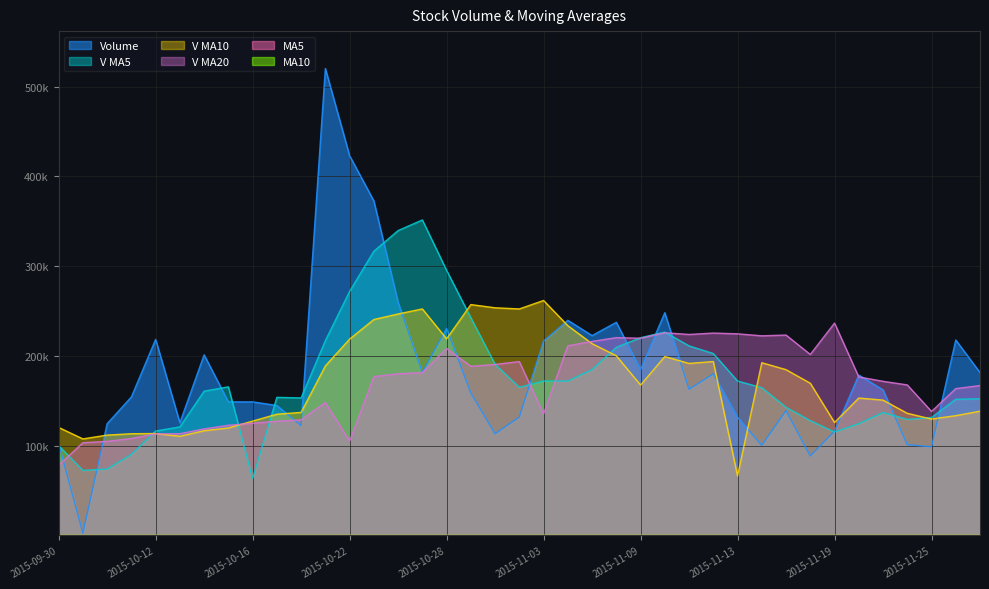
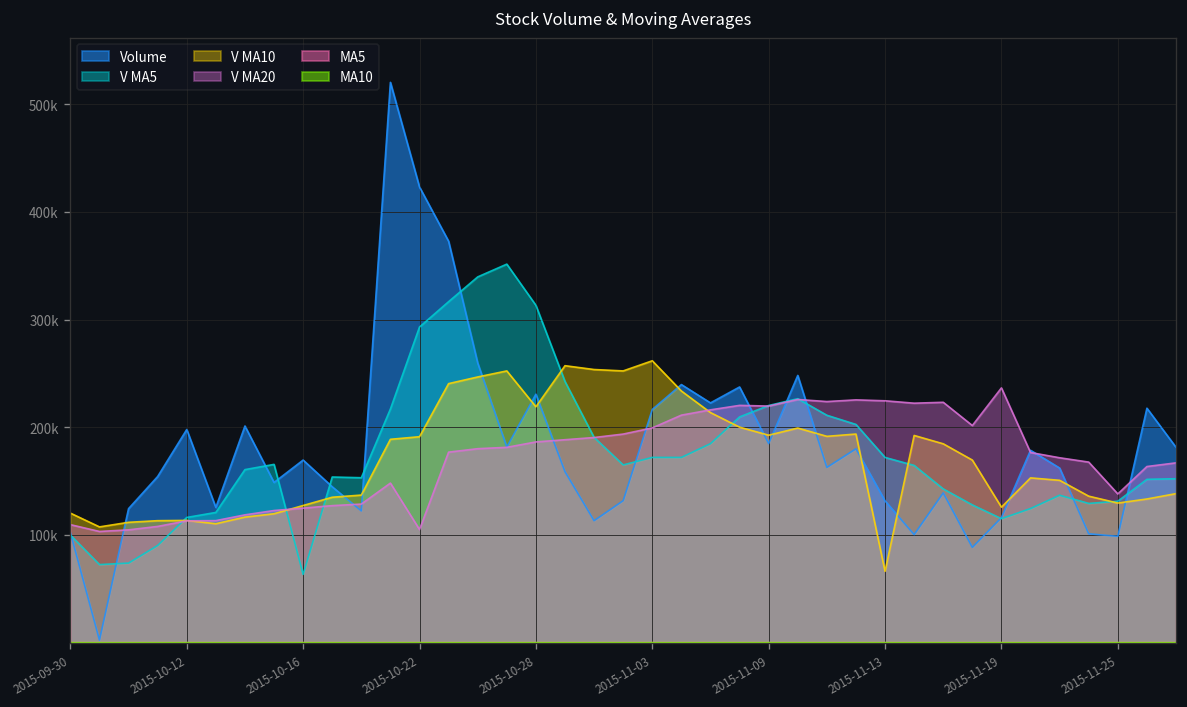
  {
    "Volume": {
-     "2015-10-12": 220000,
-     "2015-10-16": 150000,
+     "2015-10-12": 200000,
+     "2015-10-16": 170000,
      "2015-10-22": 420000,
      "2015-10-28": 230000,
      "2015-11-03": 220000,
      "2015-11-09": 180000,
      "2015-11-13": 130000,
      "2015-11-25": 100000
    },
    "V MA5": {
      "2015-10-16": 60000,
-     "2015-10-22": 270000,
-     "2015-10-28": 300000,
+     "2015-10-22": 290000,
+     "2015-10-28": 310000,
      "2015-11-03": 170000,
      "2015-11-13": 170000
    },
    "V MA10": {
      "2015-09-30": 120000,
-     "2015-10-22": 220000,
+     "2015-10-22": 190000,
      "2015-10-28": 220000,
      "2015-11-03": 260000,
-     "2015-11-09": 170000,
+     "2015-11-09": 190000,
      "2015-11-13": 70000,
      "2015-11-19": 130000
    },
    "V MA20": {
-     "2015-09-30": 80000,
+     "2015-09-30": 110000,
      "2015-10-22": 110000,
-     "2015-10-28": 210000,
-     "2015-11-03": 140000,
+     "2015-10-28": 190000,
+     "2015-11-03": 200000,
      "2015-11-13": 220000,
      "2015-11-19": 240000,
      "2015-11-25": 140000
    },
    "MA10": {
      "2015-09-30": 0,
      "2015-10-12": 0,
      "2015-10-16": 0,
      "2015-10-22": 0,
      "2015-10-28": 0,
      "2015-11-03": 0,
      "2015-11-09": 0,
      "2015-11-13": 0,
      "2015-11-19": 0,
      "2015-11-25": 0
    }
  }
